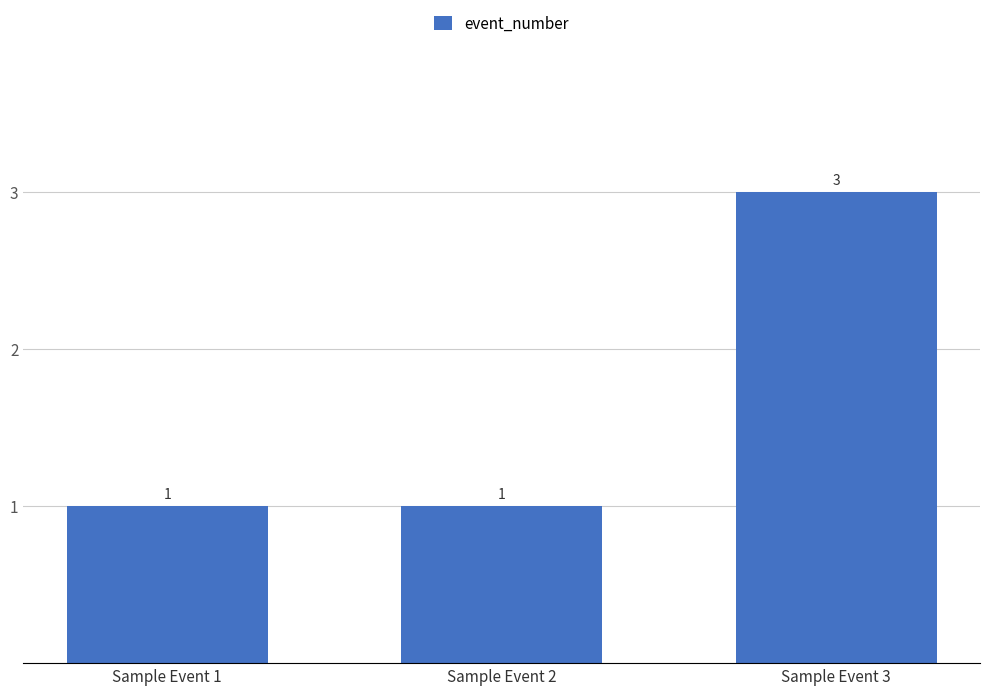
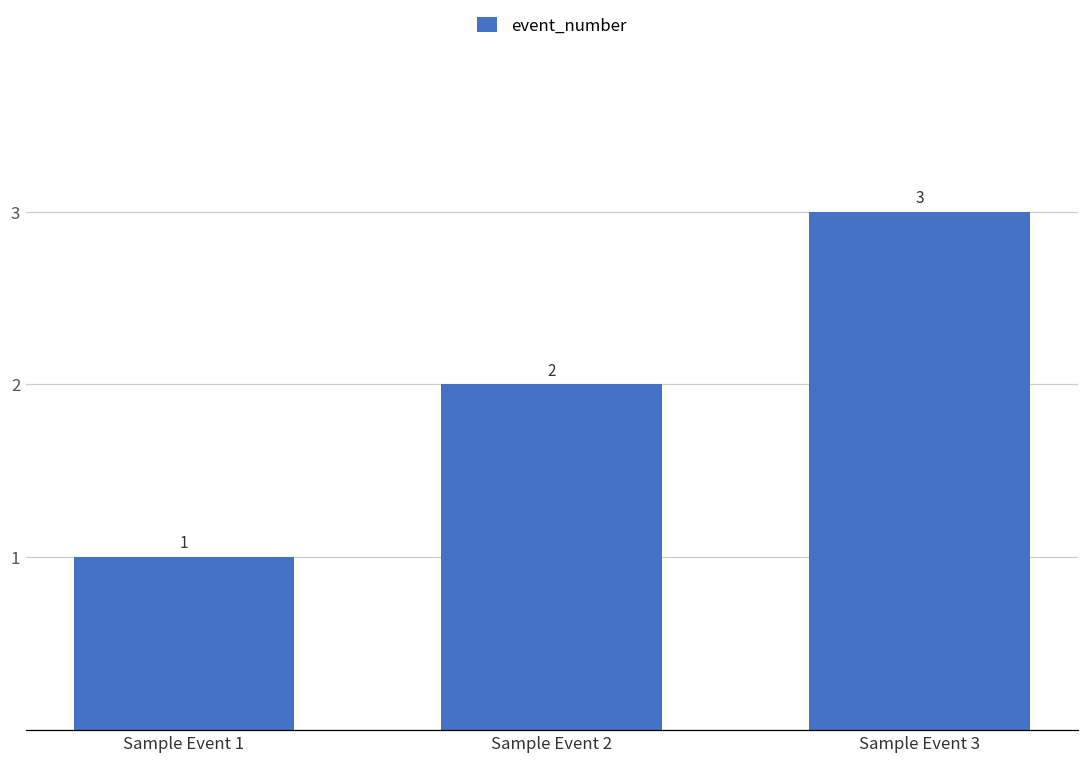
  {
    "Sample Event 1": 1,
-   "Sample Event 2": 1,
+   "Sample Event 2": 2,
    "Sample Event 3": 3
  }
